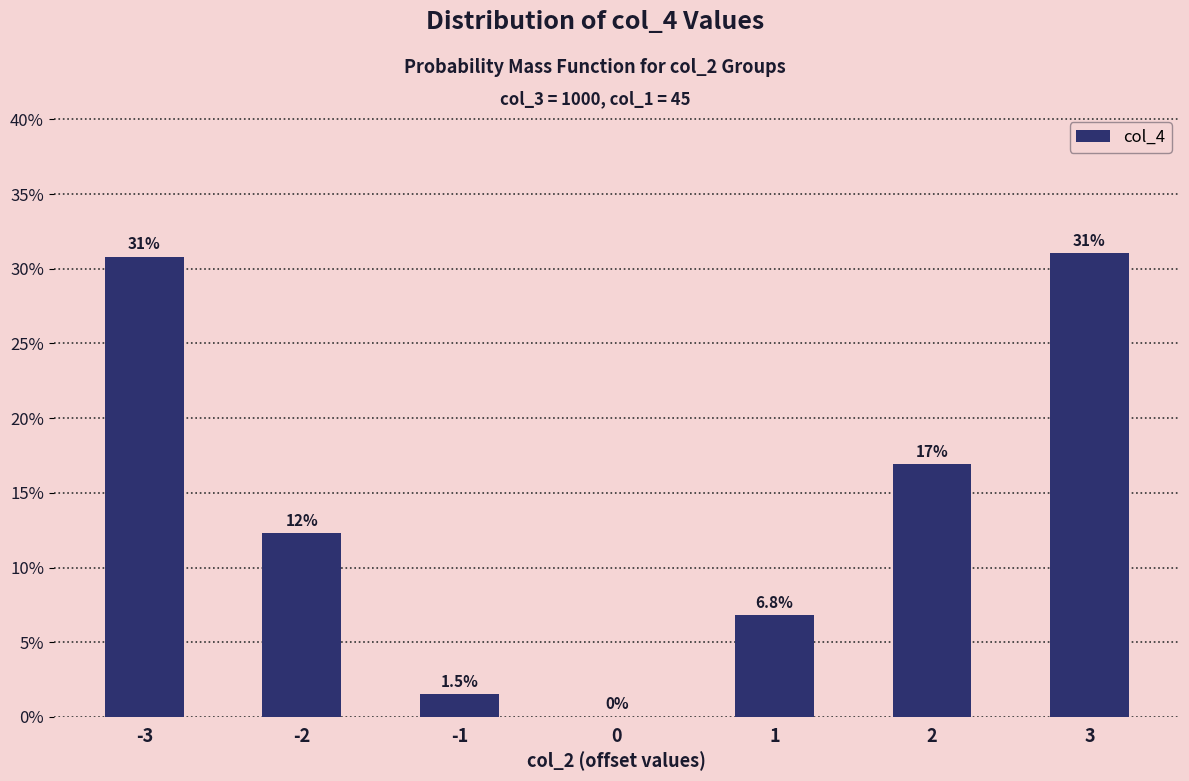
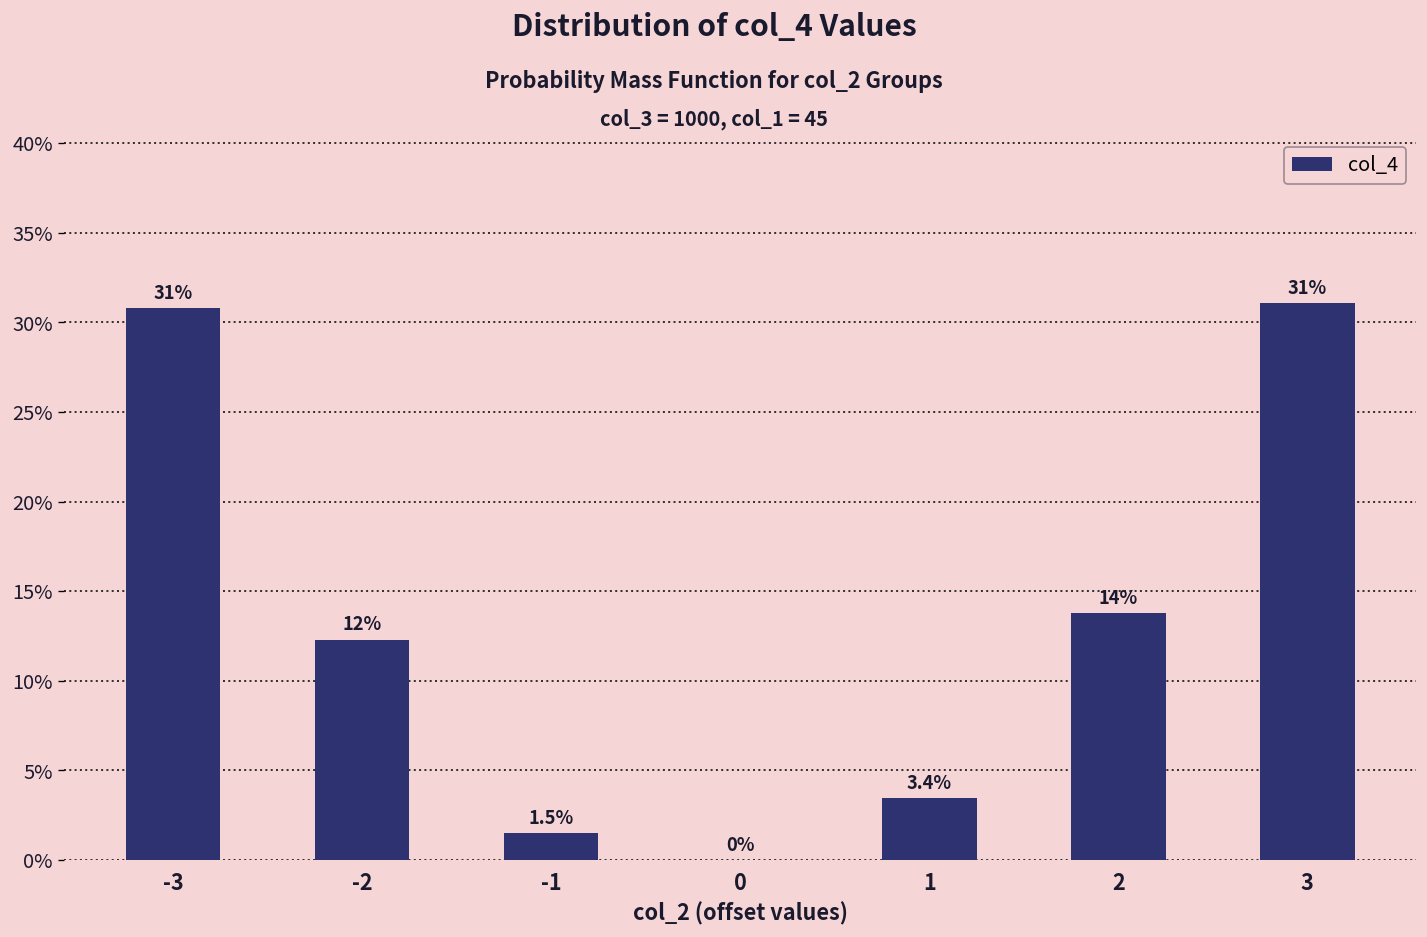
  {
    "-3": "31%",
    "-2": "12%",
    "-1": "1.5%",
    "0": "0%",
-   "1": "6.8%",
-   "2": "17%",
+   "1": "3.4%",
+   "2": "14%",
    "3": "31%"
  }
